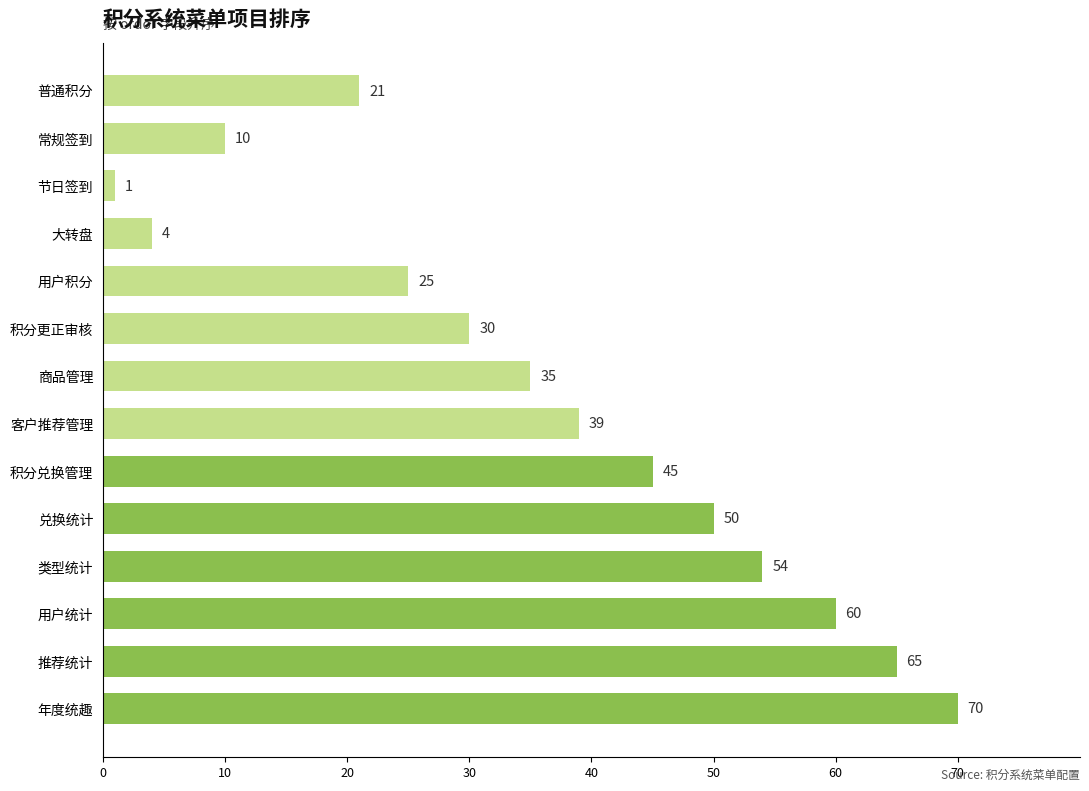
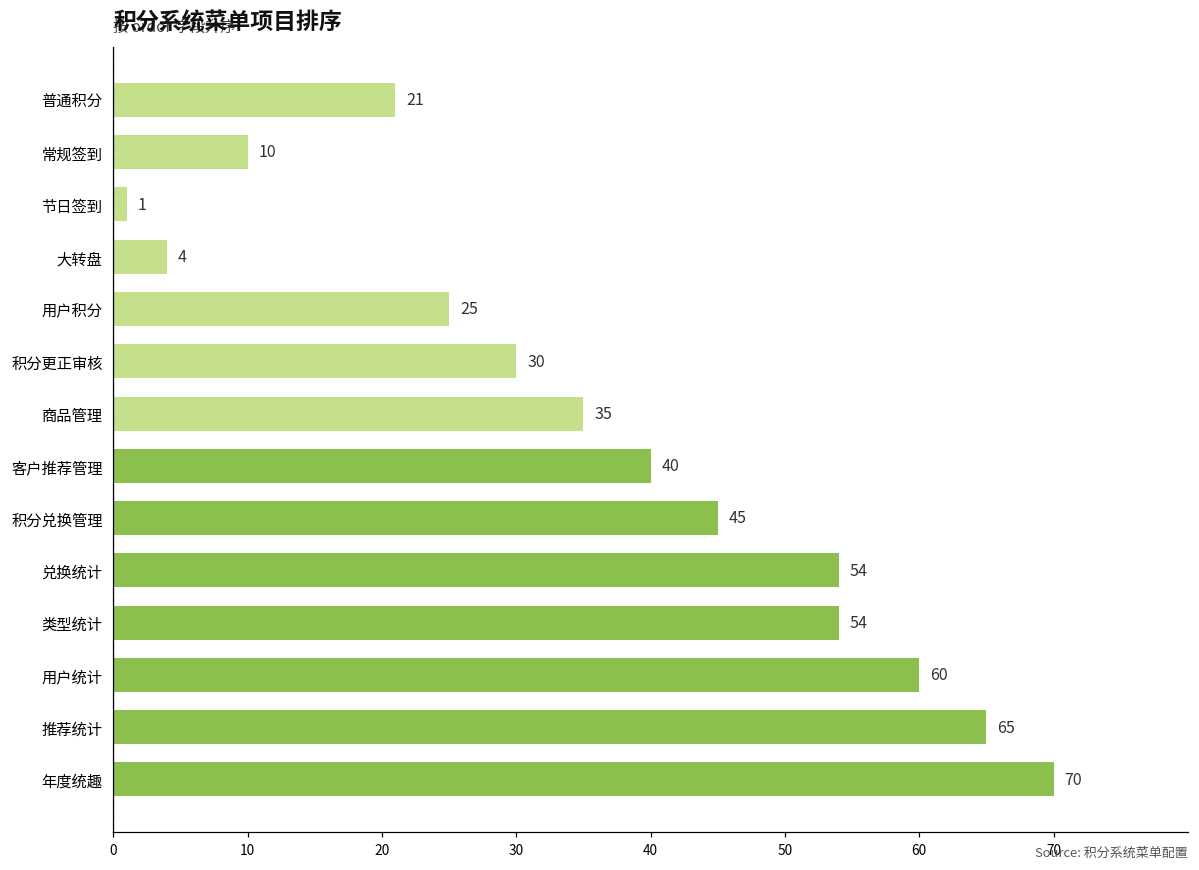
  {
    "普通积分": 21,
    "常规签到": 10,
    "节日签到": 1,
    "大转盘": 4,
    "用户积分": 25,
    "积分更正审核": 30,
    "商品管理": 35,
-   "客户推荐管理": 39,
+   "客户推荐管理": 40,
    "积分兑换管理": 45,
-   "兑换统计": 50,
+   "兑换统计": 54,
    "类型统计": 54,
    "用户统计": 60,
    "推荐统计": 65,
    "年度统趣": 70
  }
